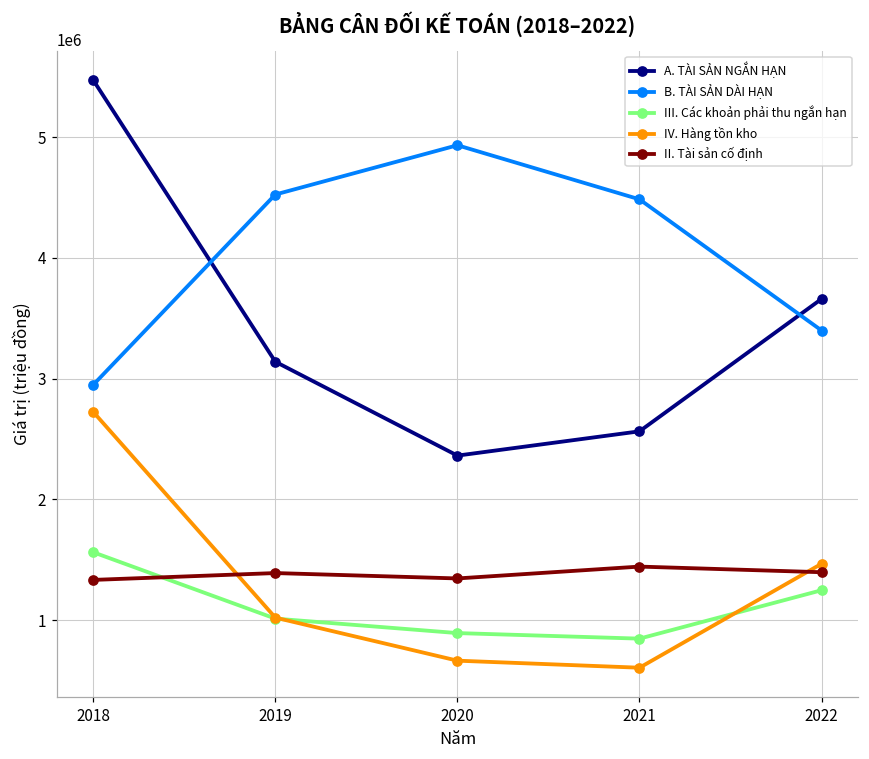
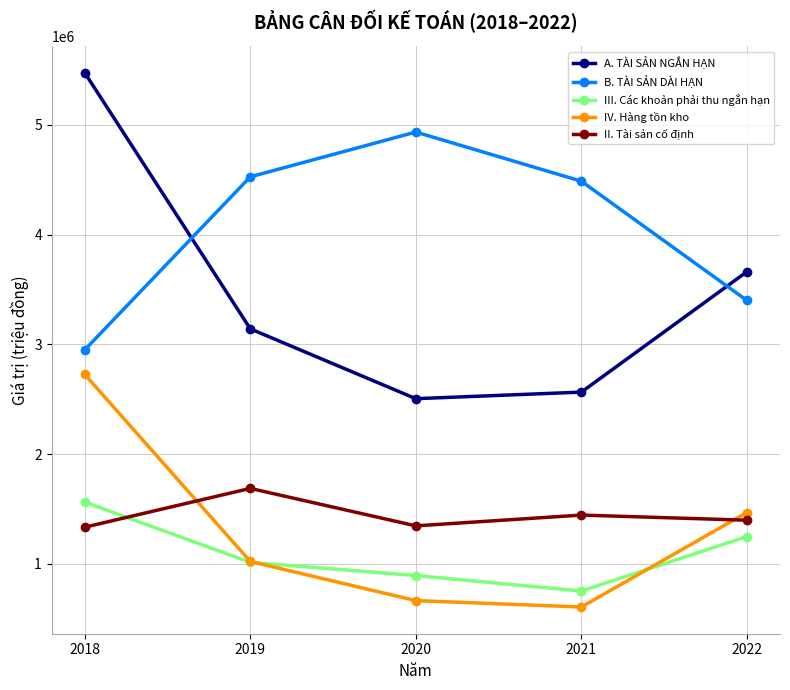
  {
    "A. TÀI SẢN NGẮN HẠN": {
      "2018": 5470000,
      "2019": 3140000,
-     "2020": 2360000,
+     "2020": 2500000,
      "2021": 2560000,
      "2022": 3660000
    },
    "B. TÀI SẢN DÀI HẠN": {
      "2018": 2950000,
      "2019": 4530000,
      "2020": 4930000,
      "2021": 4490000,
      "2022": 3400000
    },
    "III. Các khoản phải thu ngắn hạn": {
      "2018": 1560000,
      "2020": 890000,
-     "2021": 850000,
+     "2021": 750000,
      "2022": 1250000
    },
    "IV. Hàng tồn kho": {
      "2018": 2730000,
      "2020": 670000,
      "2021": 610000,
      "2022": 1470000
    },
    "II. Tài sản cố định": {
      "2018": 1330000,
-     "2019": 1390000,
+     "2019": 1690000,
      "2020": 1350000,
      "2021": 1440000,
      "2022": 1400000
    }
  }
